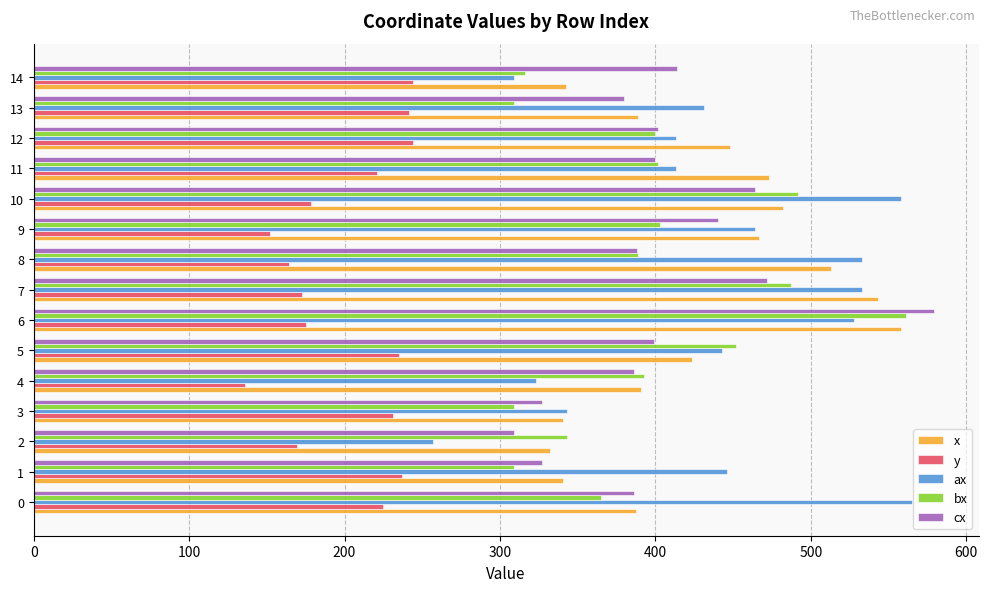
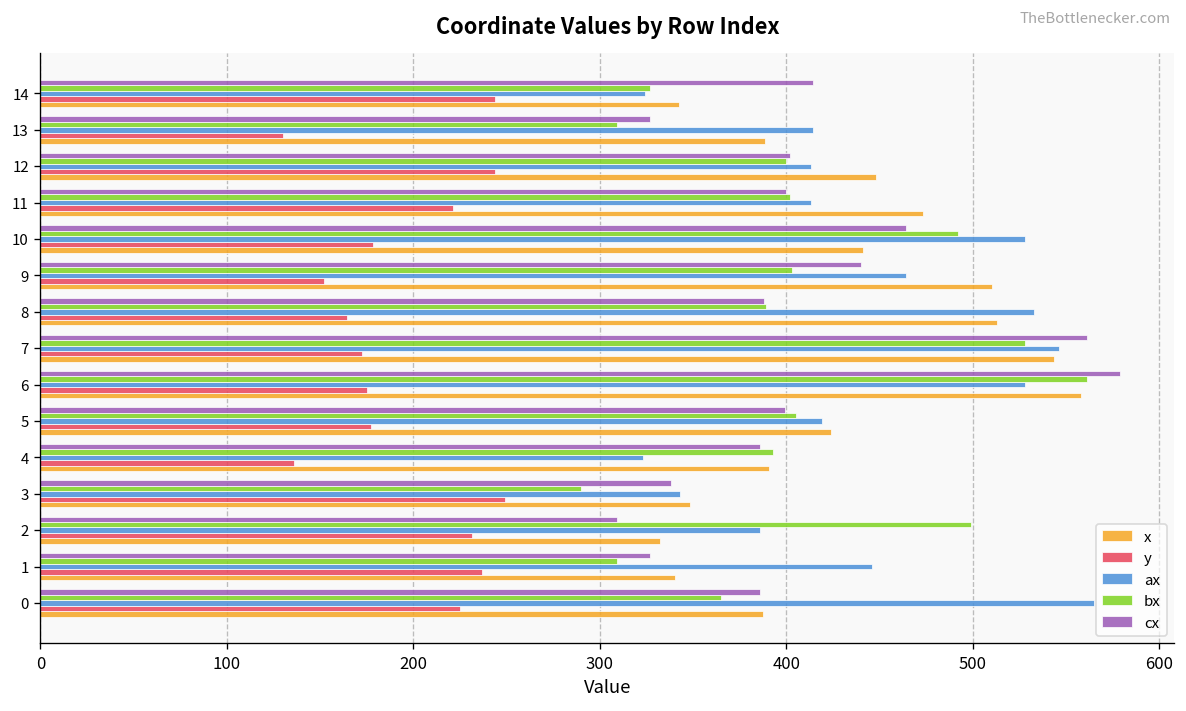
  {
    "x": {
      "14": 343,
      "13": 389,
      "12": 448,
      "11": 473,
-     "10": 482,
-     "9": 467,
+     "10": 441,
+     "9": 510,
      "8": 513,
      "7": 543,
      "6": 558,
      "5": 424,
      "4": 391,
-     "3": 341,
+     "3": 348,
      "2": 332,
      "1": 341,
      "0": 387
    },
    "y": {
      "14": 244,
-     "13": 242,
+     "13": 130,
      "12": 244,
      "11": 221,
      "10": 179,
      "9": 152,
      "8": 164,
      "7": 172,
      "6": 175,
-     "5": 235,
+     "5": 177,
      "4": 136,
-     "3": 231,
-     "2": 169,
+     "3": 249,
+     "2": 231,
      "1": 237,
      "0": 225
    },
    "ax": {
-     "14": 309,
-     "13": 431,
+     "14": 324,
+     "13": 414,
      "12": 413,
      "11": 413,
-     "10": 558,
+     "10": 528,
      "9": 464,
      "8": 533,
-     "7": 533,
+     "7": 546,
      "6": 528,
-     "5": 443,
+     "5": 419,
      "4": 323,
      "3": 343,
-     "2": 257,
+     "2": 386,
      "1": 446,
      "0": 565
    },
    "bx": {
-     "14": 316,
+     "14": 327,
      "13": 309,
      "12": 400,
      "11": 402,
      "10": 492,
      "9": 403,
      "8": 389,
-     "7": 487,
+     "7": 528,
      "6": 561,
-     "5": 452,
+     "5": 405,
      "4": 393,
-     "3": 309,
-     "2": 343,
+     "3": 290,
+     "2": 499,
      "1": 309,
      "0": 365
    },
    "cx": {
      "14": 414,
-     "13": 380,
+     "13": 327,
      "12": 402,
      "11": 400,
      "10": 464,
      "9": 440,
      "8": 388,
-     "7": 472,
+     "7": 561,
      "6": 579,
      "5": 399,
      "4": 386,
-     "3": 327,
+     "3": 338,
      "2": 309,
      "1": 327,
      "0": 386
    }
  }
